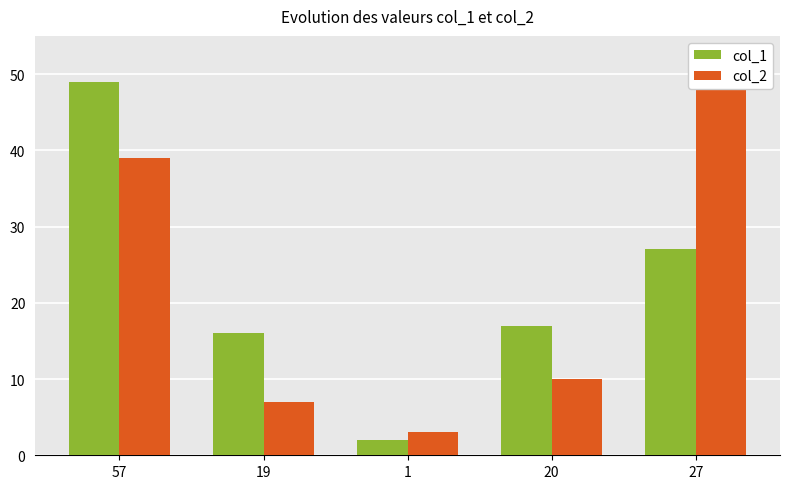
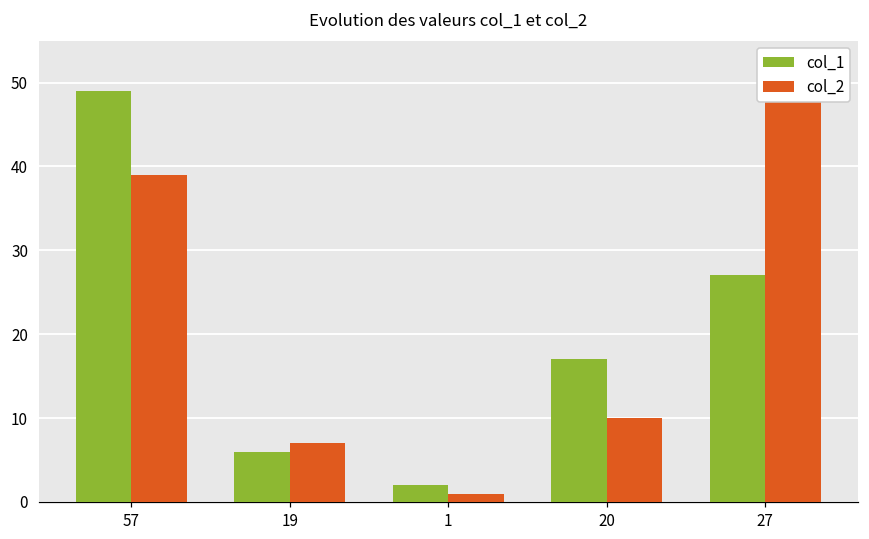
  {
    "col_1": {
      "57": 49,
-     "19": 16,
+     "19": 6,
      "1": 2,
      "20": 17,
      "27": 27
    },
    "col_2": {
      "57": 39,
      "19": 7,
-     "1": 3,
+     "1": 1,
      "20": 10
    }
  }
